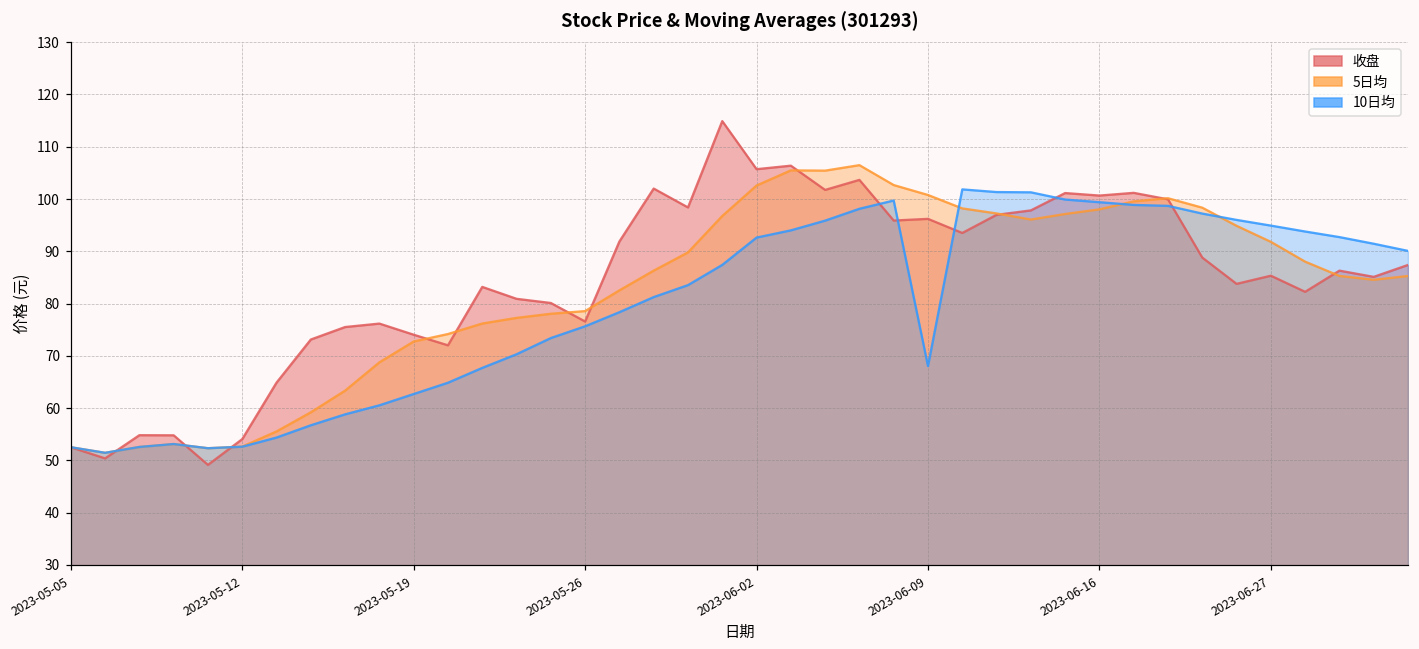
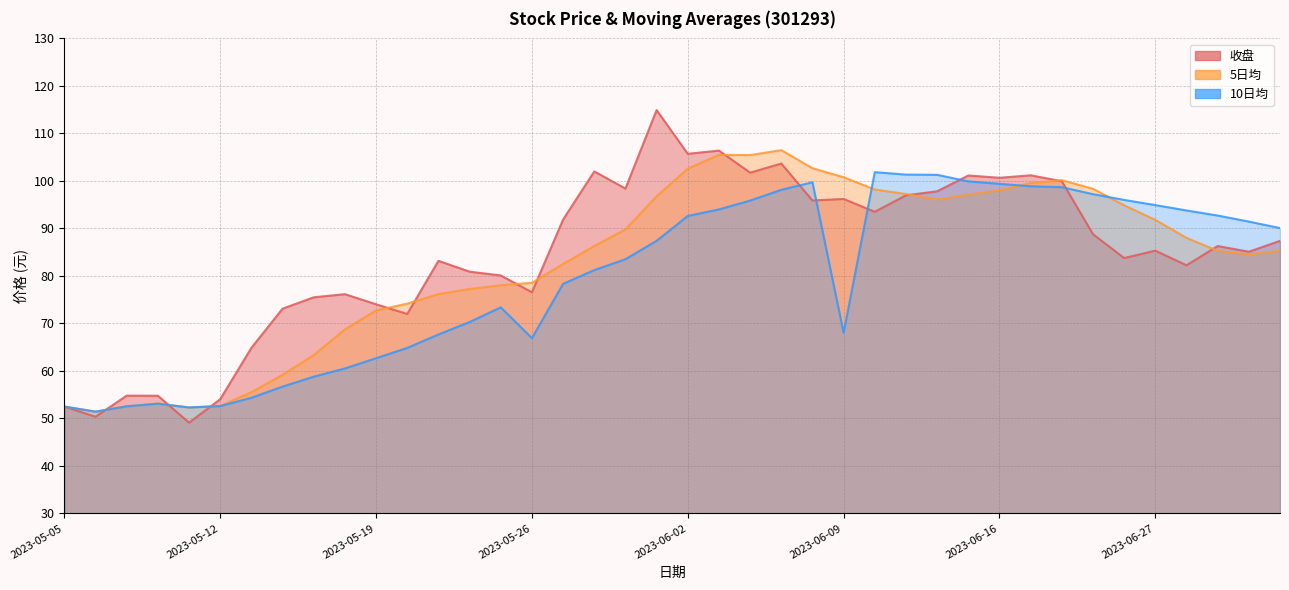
  {
    "10日均": {
      "2023-05-19": 63,
-     "2023-05-26": 76,
+     "2023-05-26": 67,
      "2023-06-02": 93,
      "2023-06-09": 68,
      "2023-06-16": 99,
      "2023-06-27": 95
    }
  }
